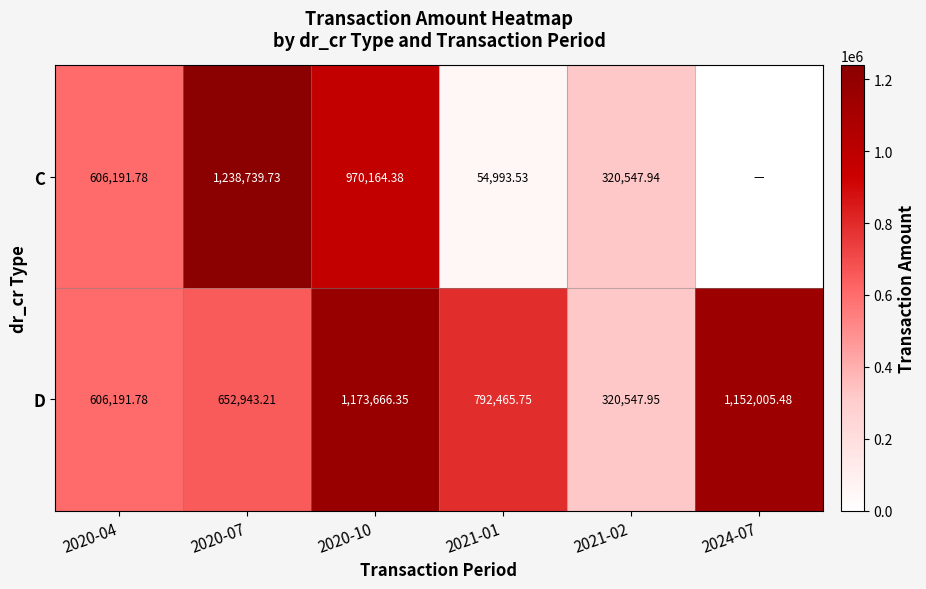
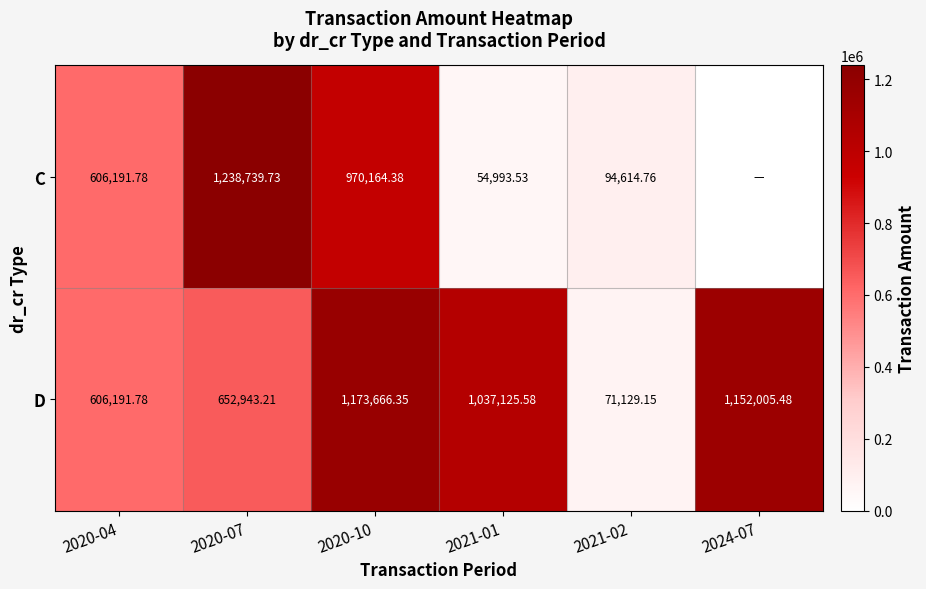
  {
    "C": {
-     "2021-02": "320,547.94"
+     "2021-02": "94,614.76"
    },
    "D": {
-     "2021-01": "792,465.75",
-     "2021-02": "320,547.95"
+     "2021-01": "1,037,125.58",
+     "2021-02": "71,129.15"
    }
  }
